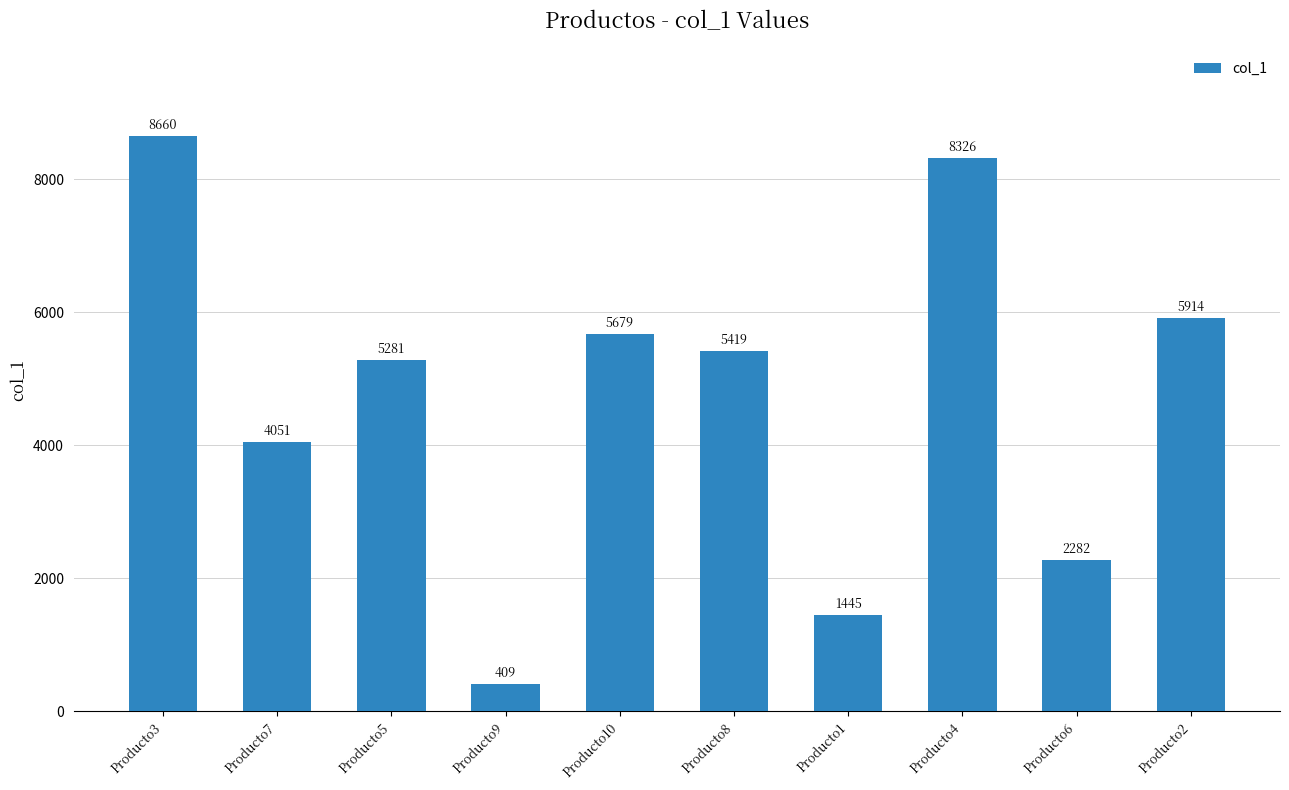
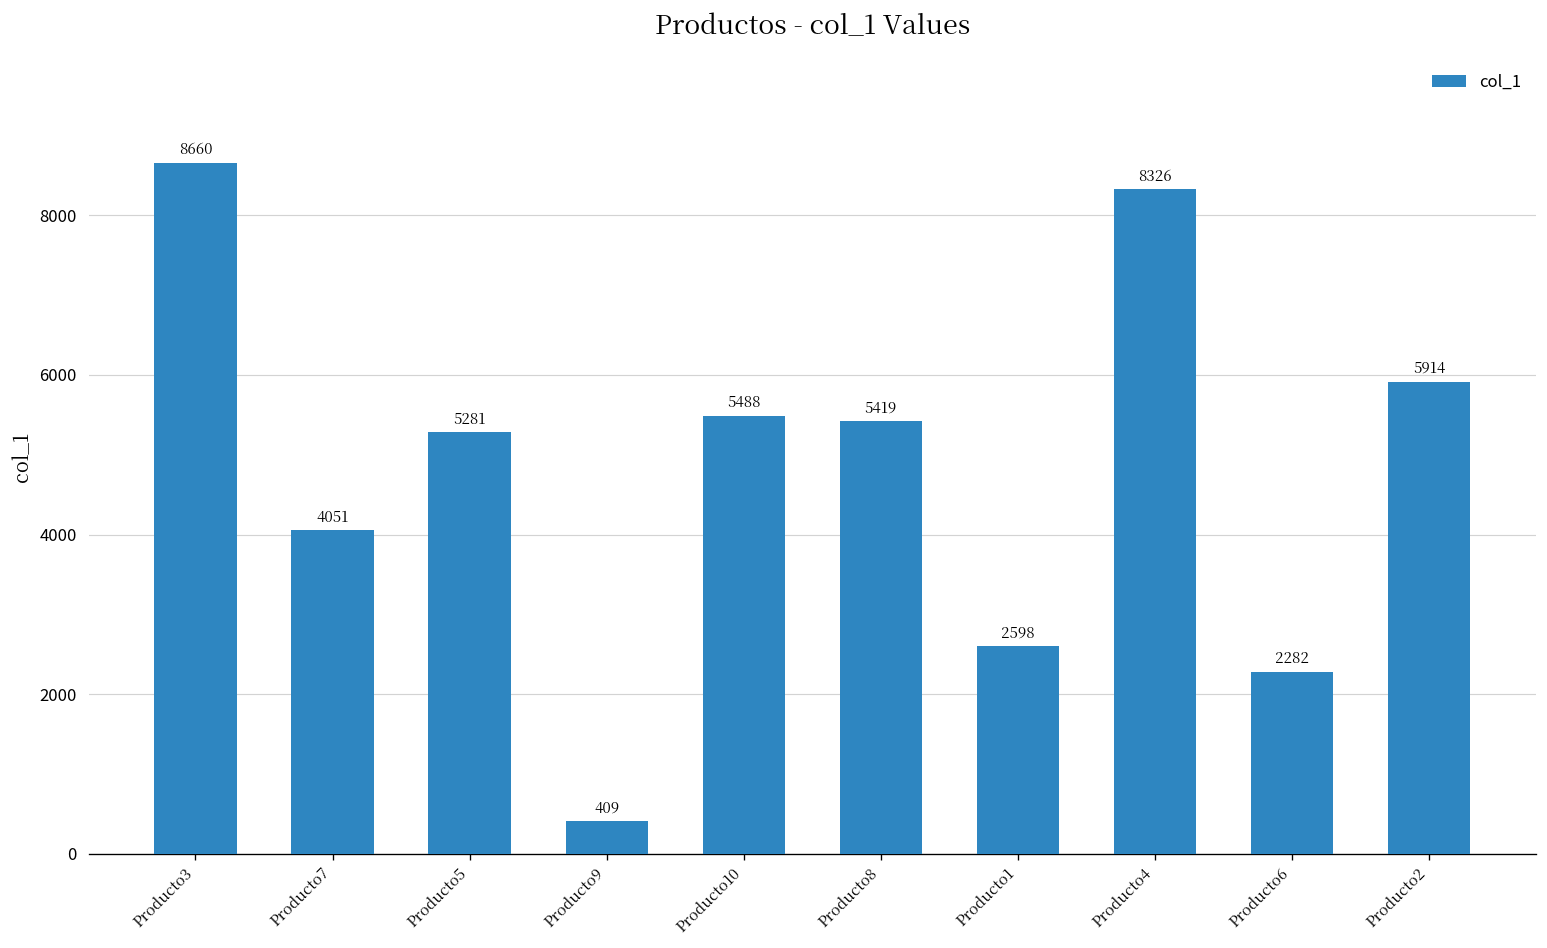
  {
    "Producto3": 8660,
    "Producto7": 4051,
    "Producto5": 5281,
    "Producto9": 409,
-   "Producto10": 5679,
+   "Producto10": 5488,
    "Producto8": 5419,
-   "Producto1": 1445,
+   "Producto1": 2598,
    "Producto4": 8326,
    "Producto6": 2282,
    "Producto2": 5914
  }
